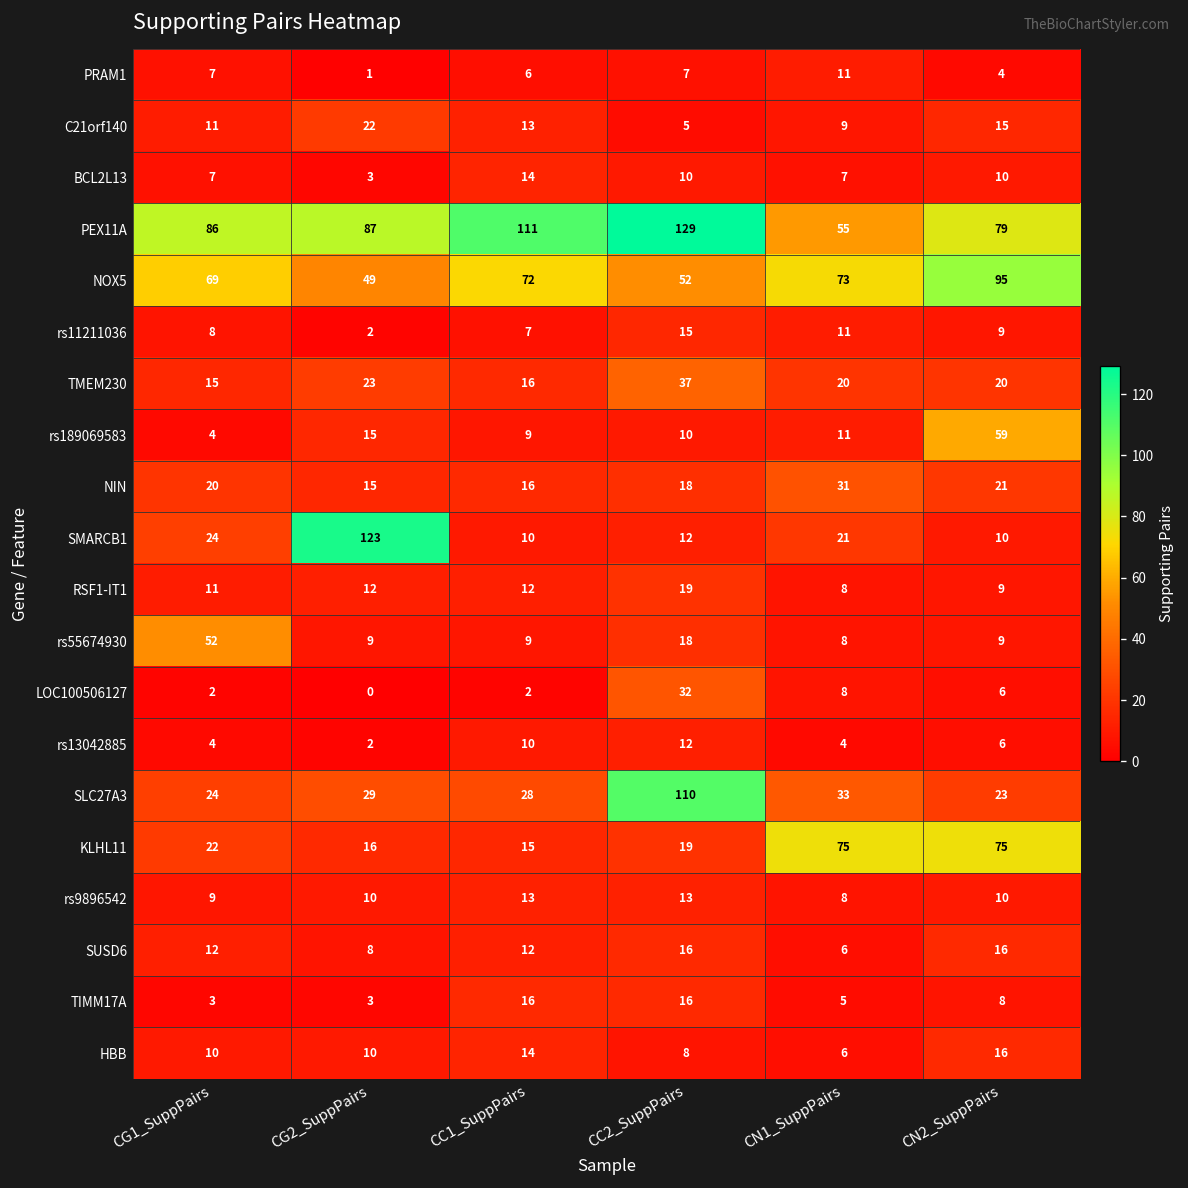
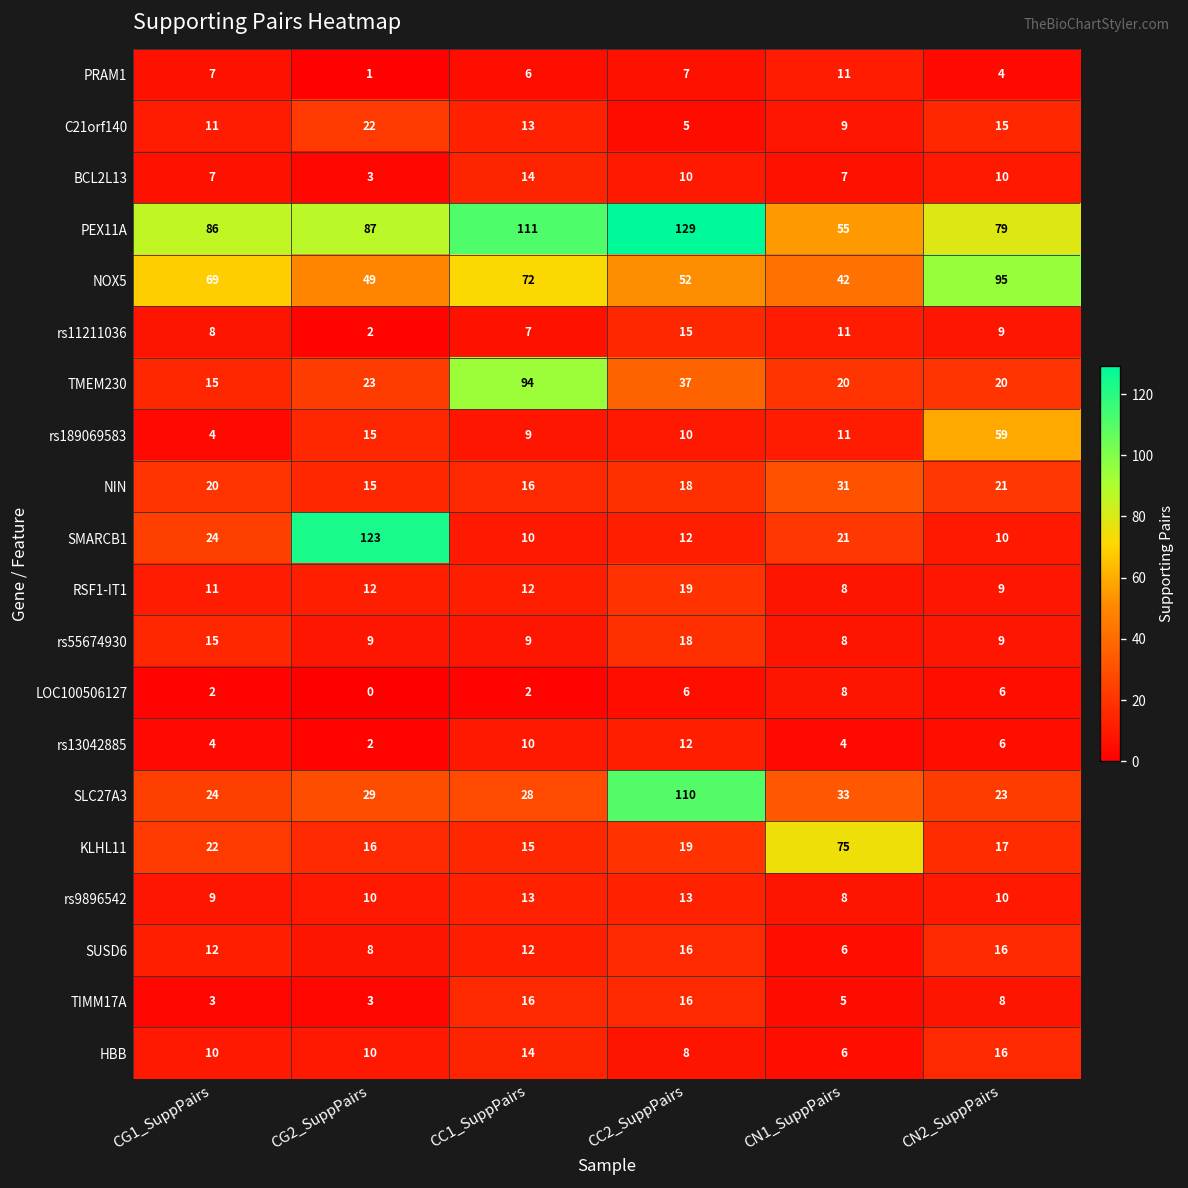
  {
    "PRAM1": {
      "CG1_SuppPairs": 7,
      "CG2_SuppPairs": 1,
      "CC1_SuppPairs": 6,
      "CC2_SuppPairs": 7,
      "CN1_SuppPairs": 11,
      "CN2_SuppPairs": 4
    },
    "C21orf140": {
      "CG1_SuppPairs": 11,
      "CG2_SuppPairs": 22,
      "CC1_SuppPairs": 13,
      "CC2_SuppPairs": 5,
      "CN1_SuppPairs": 9,
      "CN2_SuppPairs": 15
    },
    "BCL2L13": {
      "CG1_SuppPairs": 7,
      "CG2_SuppPairs": 3,
      "CC1_SuppPairs": 14,
      "CC2_SuppPairs": 10,
      "CN1_SuppPairs": 7,
      "CN2_SuppPairs": 10
    },
    "PEX11A": {
      "CG1_SuppPairs": 86,
      "CG2_SuppPairs": 87,
      "CC1_SuppPairs": 111,
      "CC2_SuppPairs": 129,
      "CN1_SuppPairs": 55,
      "CN2_SuppPairs": 79
    },
    "NOX5": {
      "CG1_SuppPairs": 69,
      "CG2_SuppPairs": 49,
      "CC1_SuppPairs": 72,
      "CC2_SuppPairs": 52,
-     "CN1_SuppPairs": 73,
+     "CN1_SuppPairs": 42,
      "CN2_SuppPairs": 95
    },
    "rs11211036": {
      "CG1_SuppPairs": 8,
      "CG2_SuppPairs": 2,
      "CC1_SuppPairs": 7,
      "CC2_SuppPairs": 15,
      "CN1_SuppPairs": 11,
      "CN2_SuppPairs": 9
    },
    "TMEM230": {
      "CG1_SuppPairs": 15,
      "CG2_SuppPairs": 23,
-     "CC1_SuppPairs": 16,
+     "CC1_SuppPairs": 94,
      "CC2_SuppPairs": 37,
      "CN1_SuppPairs": 20,
      "CN2_SuppPairs": 20
    },
    "rs189069583": {
      "CG1_SuppPairs": 4,
      "CG2_SuppPairs": 15,
      "CC1_SuppPairs": 9,
      "CC2_SuppPairs": 10,
      "CN1_SuppPairs": 11,
      "CN2_SuppPairs": 59
    },
    "NIN": {
      "CG1_SuppPairs": 20,
      "CG2_SuppPairs": 15,
      "CC1_SuppPairs": 16,
      "CC2_SuppPairs": 18,
      "CN1_SuppPairs": 31,
      "CN2_SuppPairs": 21
    },
    "SMARCB1": {
      "CG1_SuppPairs": 24,
      "CG2_SuppPairs": 123,
      "CC1_SuppPairs": 10,
      "CC2_SuppPairs": 12,
      "CN1_SuppPairs": 21,
      "CN2_SuppPairs": 10
    },
    "RSF1-IT1": {
      "CG1_SuppPairs": 11,
      "CG2_SuppPairs": 12,
      "CC1_SuppPairs": 12,
      "CC2_SuppPairs": 19,
      "CN1_SuppPairs": 8,
      "CN2_SuppPairs": 9
    },
    "rs55674930": {
-     "CG1_SuppPairs": 52,
+     "CG1_SuppPairs": 15,
      "CG2_SuppPairs": 9,
      "CC1_SuppPairs": 9,
      "CC2_SuppPairs": 18,
      "CN1_SuppPairs": 8,
      "CN2_SuppPairs": 9
    },
    "LOC100506127": {
      "CG1_SuppPairs": 2,
      "CG2_SuppPairs": 0,
      "CC1_SuppPairs": 2,
-     "CC2_SuppPairs": 32,
+     "CC2_SuppPairs": 6,
      "CN1_SuppPairs": 8,
      "CN2_SuppPairs": 6
    },
    "rs13042885": {
      "CG1_SuppPairs": 4,
      "CG2_SuppPairs": 2,
      "CC1_SuppPairs": 10,
      "CC2_SuppPairs": 12,
      "CN1_SuppPairs": 4,
      "CN2_SuppPairs": 6
    },
    "SLC27A3": {
      "CG1_SuppPairs": 24,
      "CG2_SuppPairs": 29,
      "CC1_SuppPairs": 28,
      "CC2_SuppPairs": 110,
      "CN1_SuppPairs": 33,
      "CN2_SuppPairs": 23
    },
    "KLHL11": {
      "CG1_SuppPairs": 22,
      "CG2_SuppPairs": 16,
      "CC1_SuppPairs": 15,
      "CC2_SuppPairs": 19,
      "CN1_SuppPairs": 75,
-     "CN2_SuppPairs": 75
+     "CN2_SuppPairs": 17
    },
    "rs9896542": {
      "CG1_SuppPairs": 9,
      "CG2_SuppPairs": 10,
      "CC1_SuppPairs": 13,
      "CC2_SuppPairs": 13,
      "CN1_SuppPairs": 8,
      "CN2_SuppPairs": 10
    },
    "SUSD6": {
      "CG1_SuppPairs": 12,
      "CG2_SuppPairs": 8,
      "CC1_SuppPairs": 12,
      "CC2_SuppPairs": 16,
      "CN1_SuppPairs": 6,
      "CN2_SuppPairs": 16
    },
    "TIMM17A": {
      "CG1_SuppPairs": 3,
      "CG2_SuppPairs": 3,
      "CC1_SuppPairs": 16,
      "CC2_SuppPairs": 16,
      "CN1_SuppPairs": 5,
      "CN2_SuppPairs": 8
    },
    "HBB": {
      "CG1_SuppPairs": 10,
      "CG2_SuppPairs": 10,
      "CC1_SuppPairs": 14,
      "CC2_SuppPairs": 8,
      "CN1_SuppPairs": 6,
      "CN2_SuppPairs": 16
    }
  }
